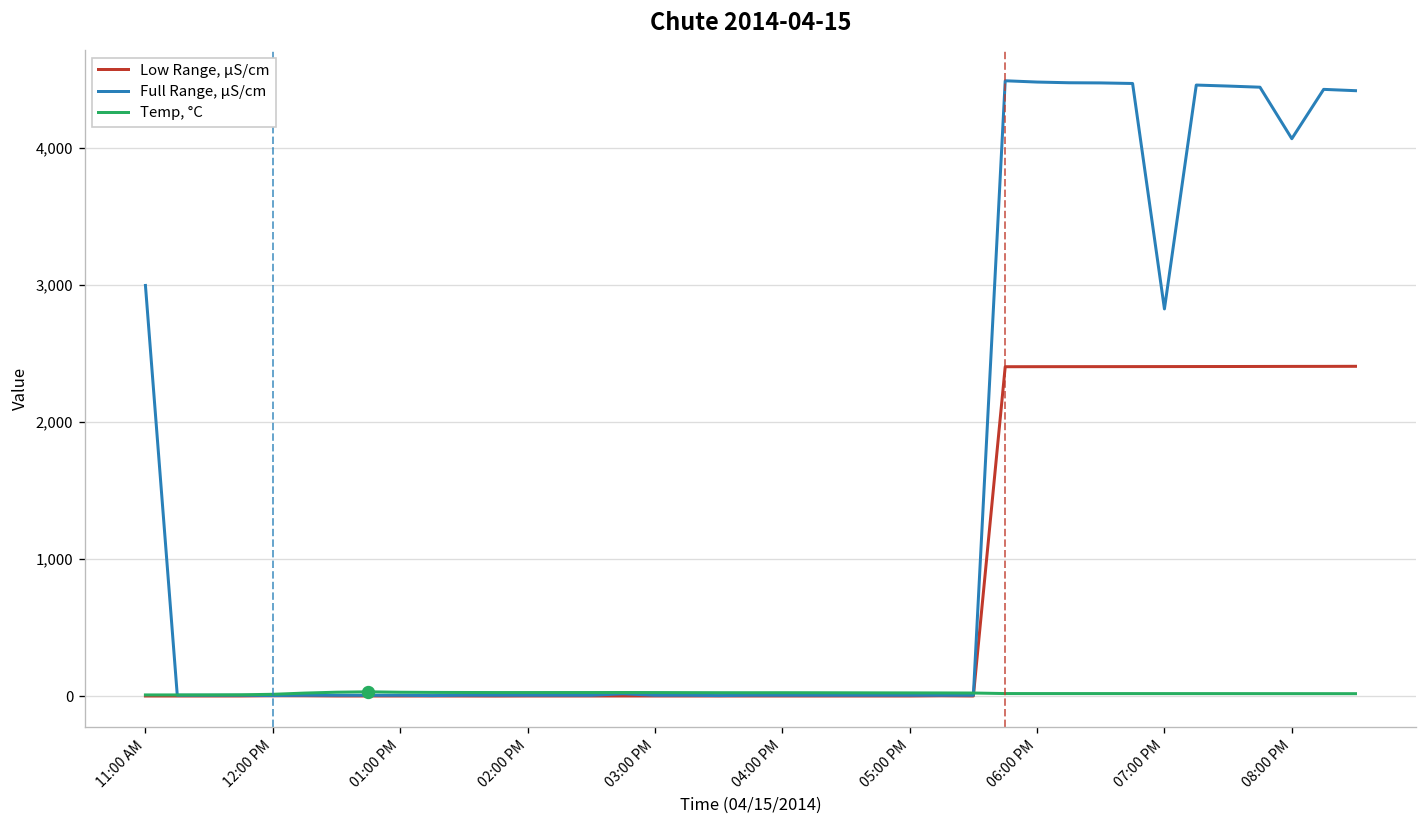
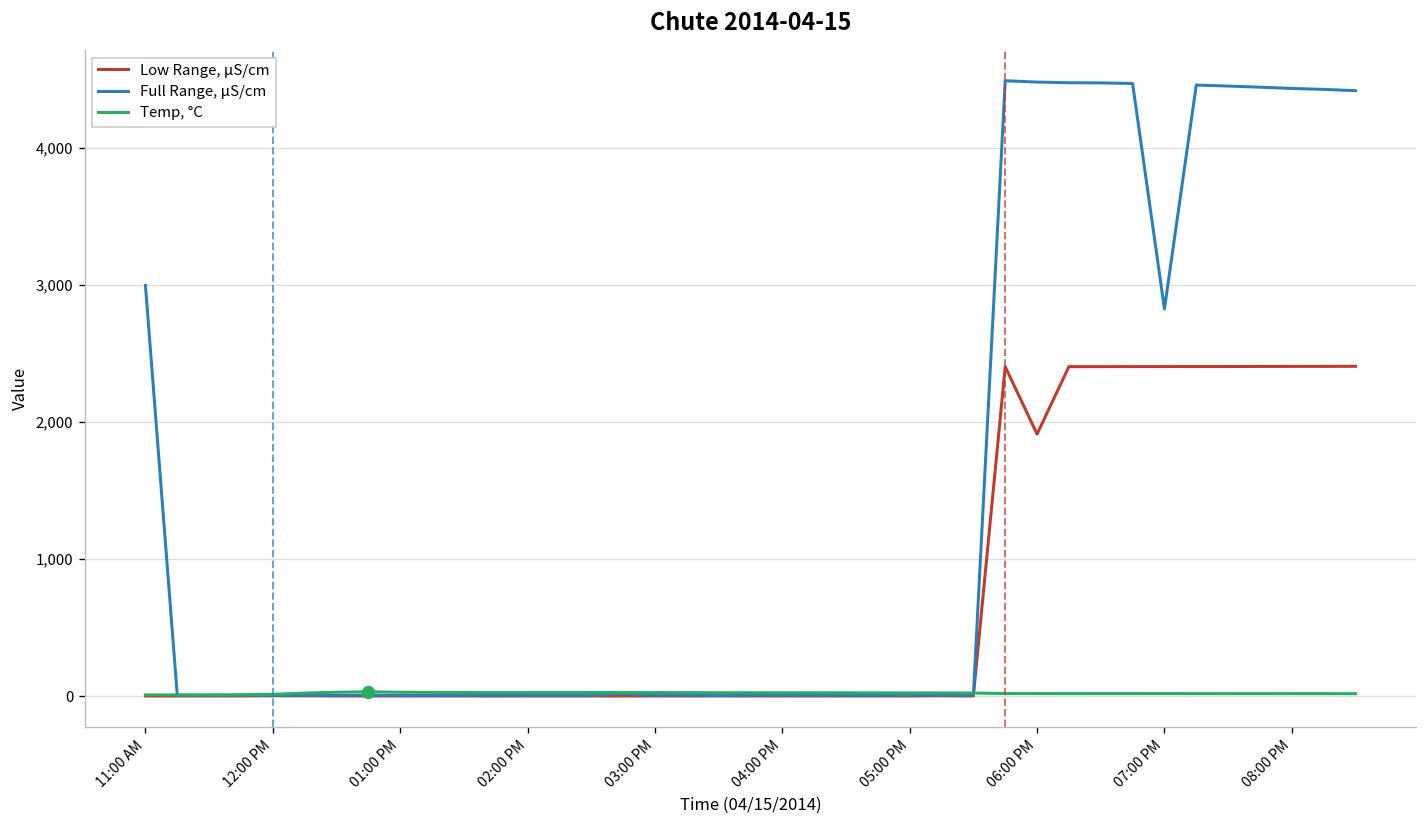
  {
    "Low Range, μS/cm": {
-     "06:00 PM": "2,400",
+     "06:00 PM": "1,910",
      "07:00 PM": "2,400",
      "08:00 PM": "2,410"
    },
    "Full Range, μS/cm": {
      "11:00 AM": "3,000",
      "06:00 PM": "4,480",
      "07:00 PM": "2,820",
-     "08:00 PM": "4,060"
+     "08:00 PM": "4,430"
    }
  }
